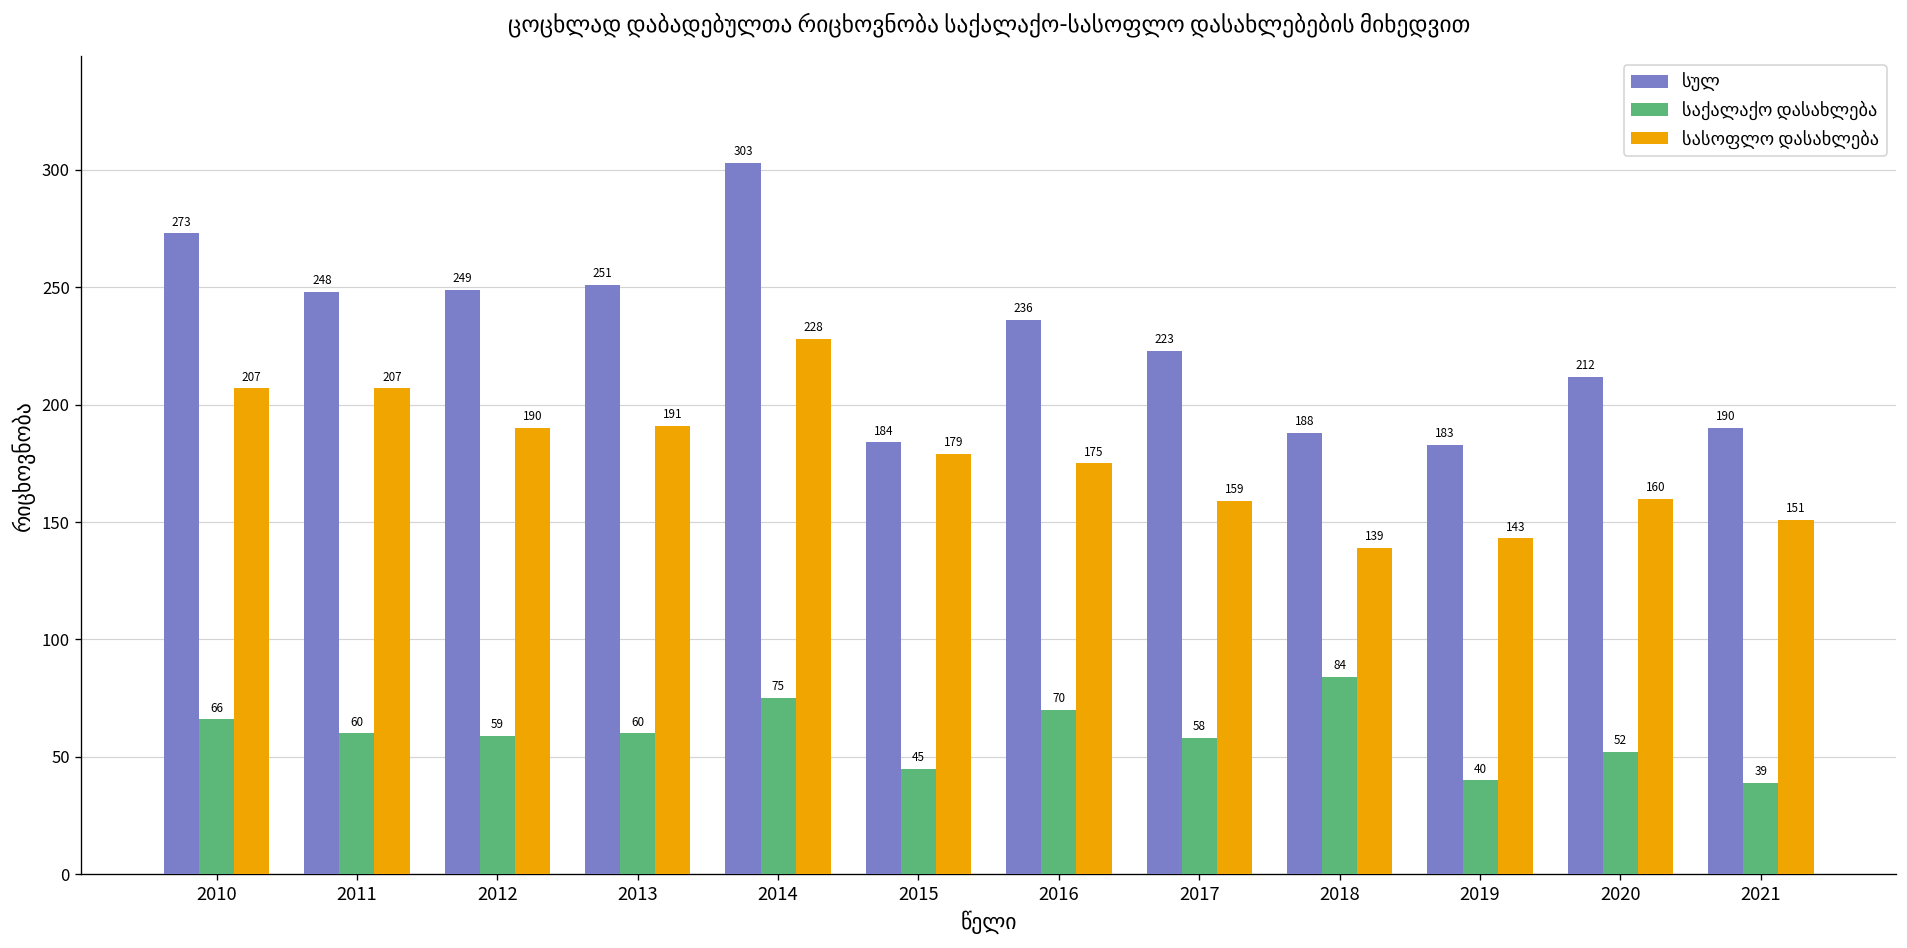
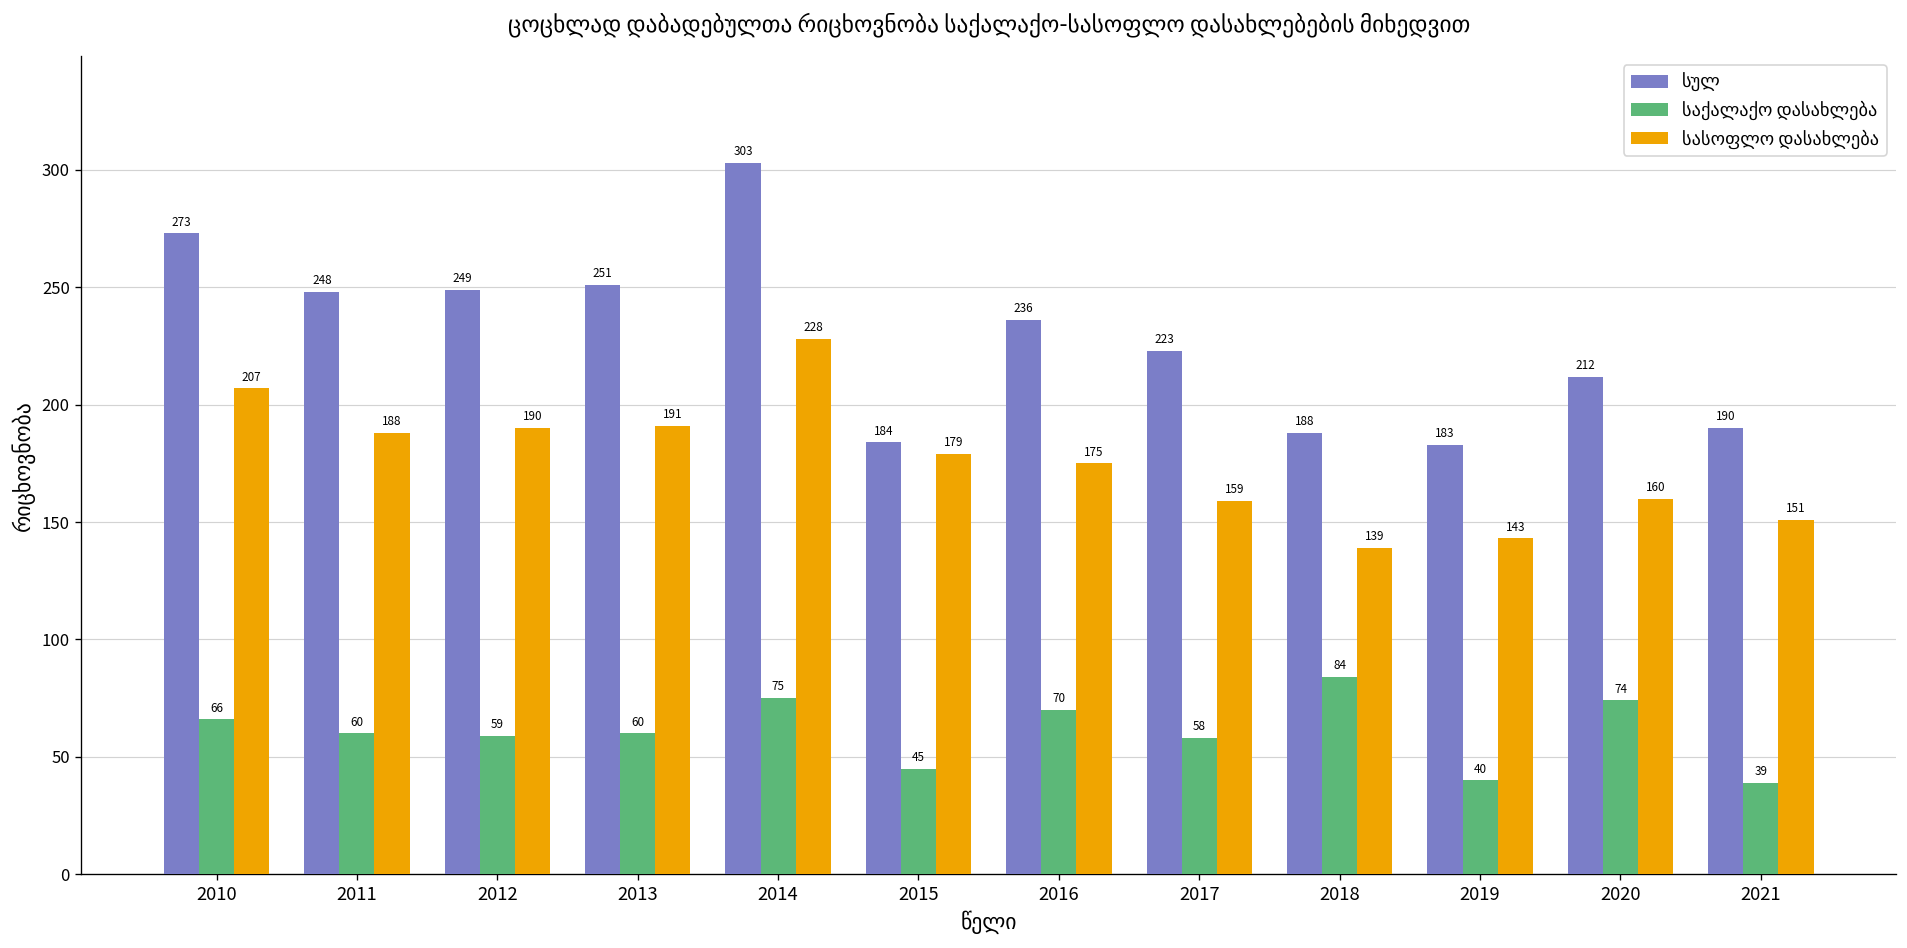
  {
    "სულ": {
      "2010": 273,
      "2011": 248,
      "2012": 249,
      "2013": 251,
      "2014": 303,
      "2015": 184,
      "2016": 236,
      "2017": 223,
      "2018": 188,
      "2019": 183,
      "2020": 212,
      "2021": 190
    },
    "საქალაქო დასახლება": {
      "2010": 66,
      "2011": 60,
      "2012": 59,
      "2013": 60,
      "2014": 75,
      "2015": 45,
      "2016": 70,
      "2017": 58,
      "2018": 84,
      "2019": 40,
-     "2020": 52,
+     "2020": 74,
      "2021": 39
    },
    "სასოფლო დასახლება": {
      "2010": 207,
-     "2011": 207,
+     "2011": 188,
      "2012": 190,
      "2013": 191,
      "2014": 228,
      "2015": 179,
      "2016": 175,
      "2017": 159,
      "2018": 139,
      "2019": 143,
      "2020": 160,
      "2021": 151
    }
  }
